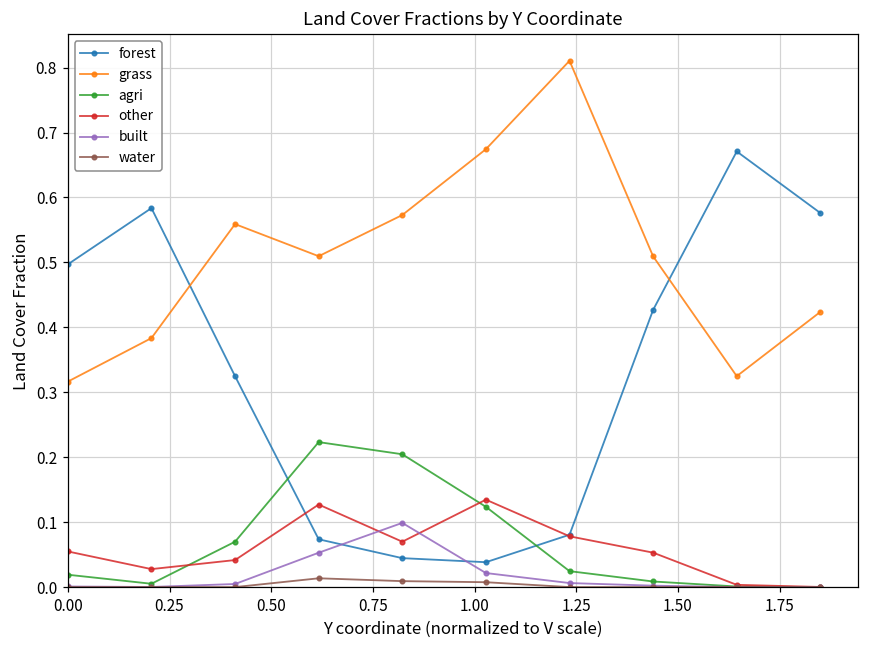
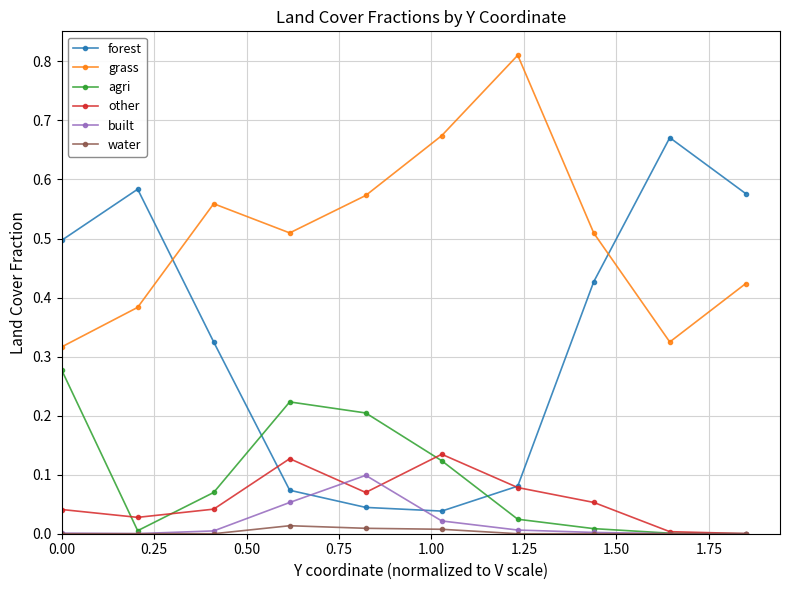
  {
    "forest": {
      "0.00": 0.50
    },
    "grass": {
      "0.00": 0.32
    },
    "agri": {
-     "0.00": 0.02
+     "0.00": 0.28
    },
    "other": {
-     "0.00": 0.05
+     "0.00": 0.04
    }
  }
